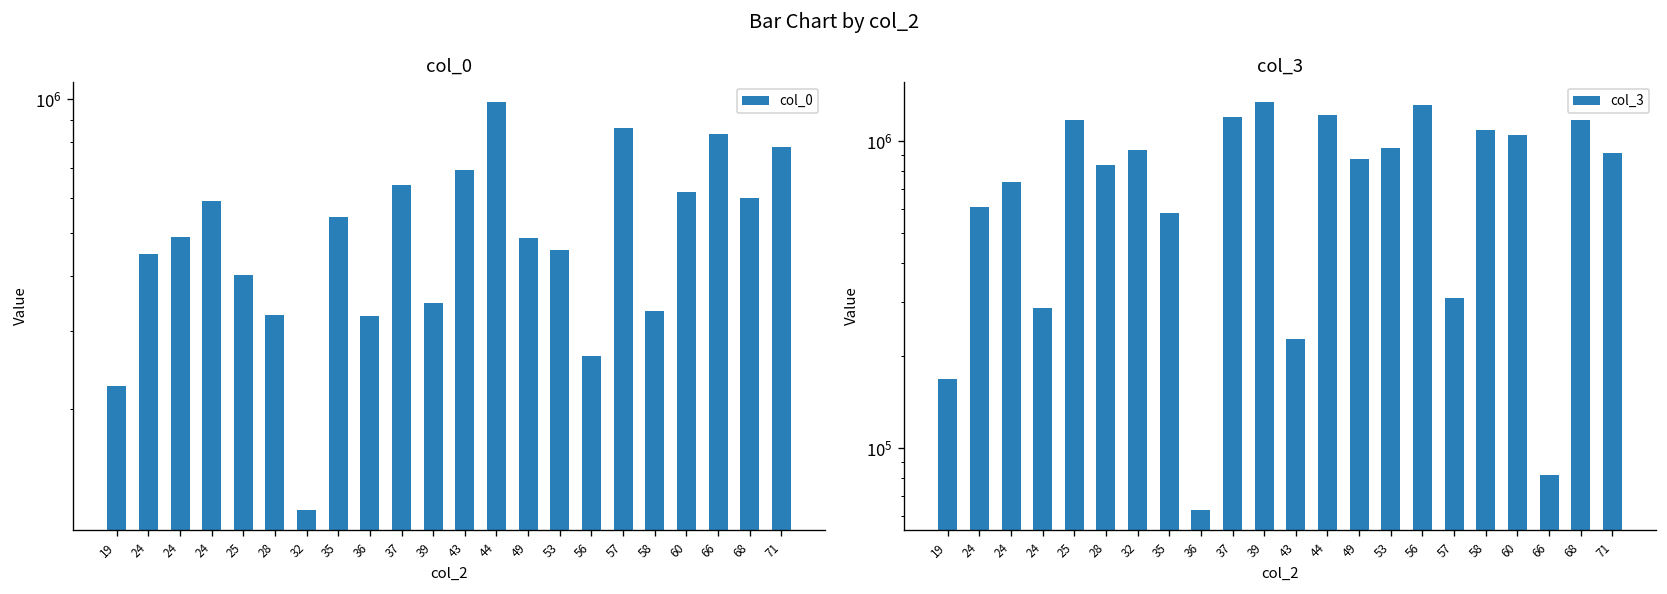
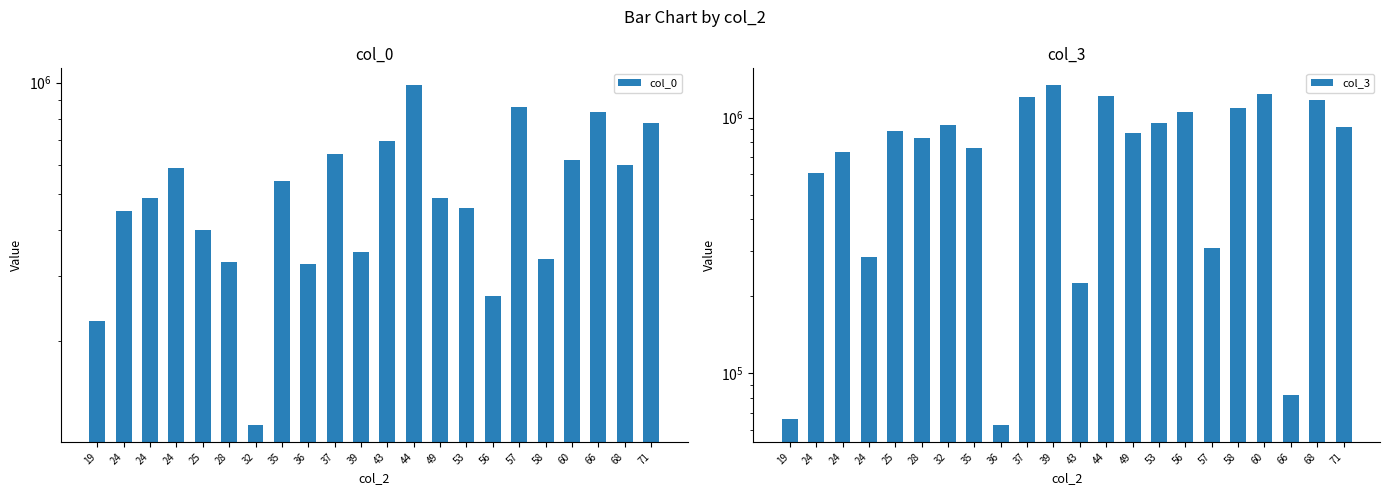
  {
    "col_3": {
-     "19": 170000,
-     "25": 1200000,
+     "19": 66000,
+     "25": 880000,
      "28": 840000,
      "32": 940000,
-     "35": 580000,
+     "35": 760000,
      "36": 63000,
      "37": 1200000,
      "39": 1300000,
      "43": 230000,
      "44": 1200000,
      "49": 870000,
      "53": 950000,
-     "56": 1300000,
+     "56": 1050000,
      "57": 310000,
      "58": 1090000,
-     "60": 1050000,
+     "60": 1200000,
      "66": 82000,
      "68": 1200000,
      "71": 920000
    }
  }
